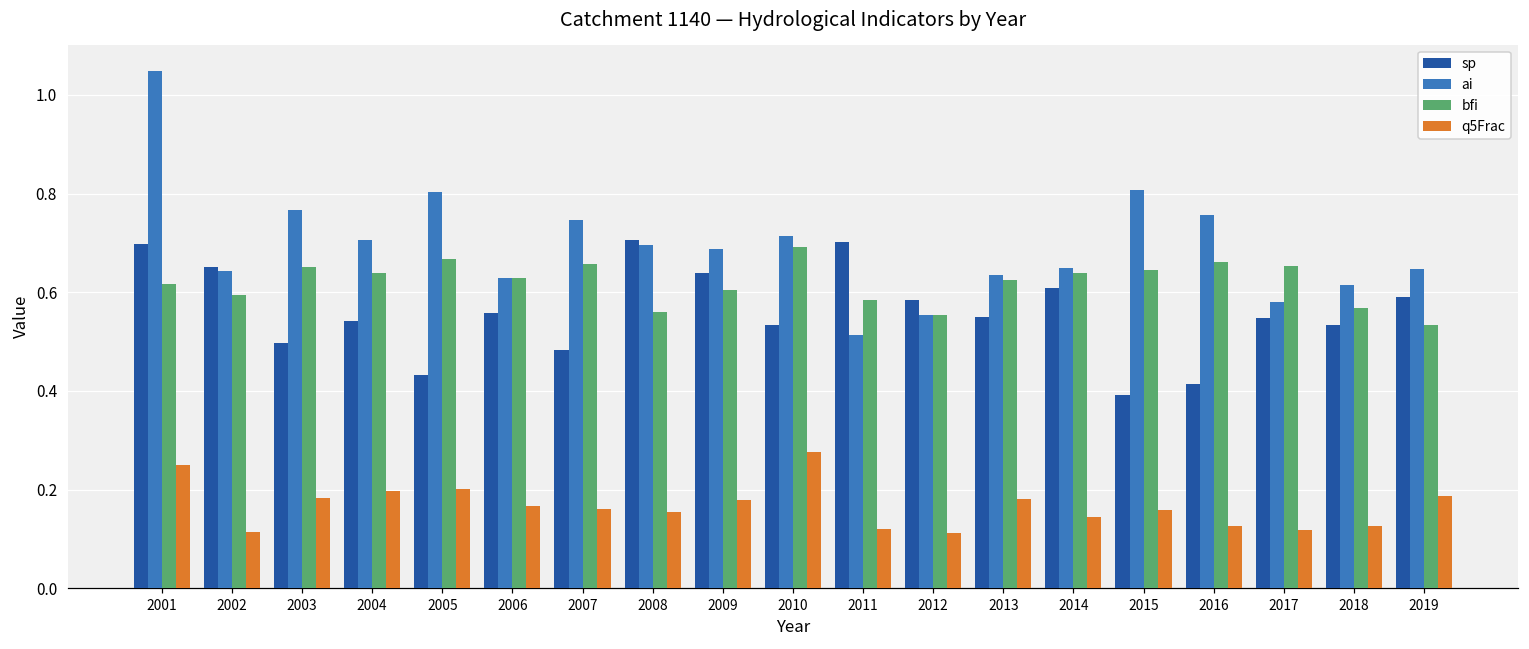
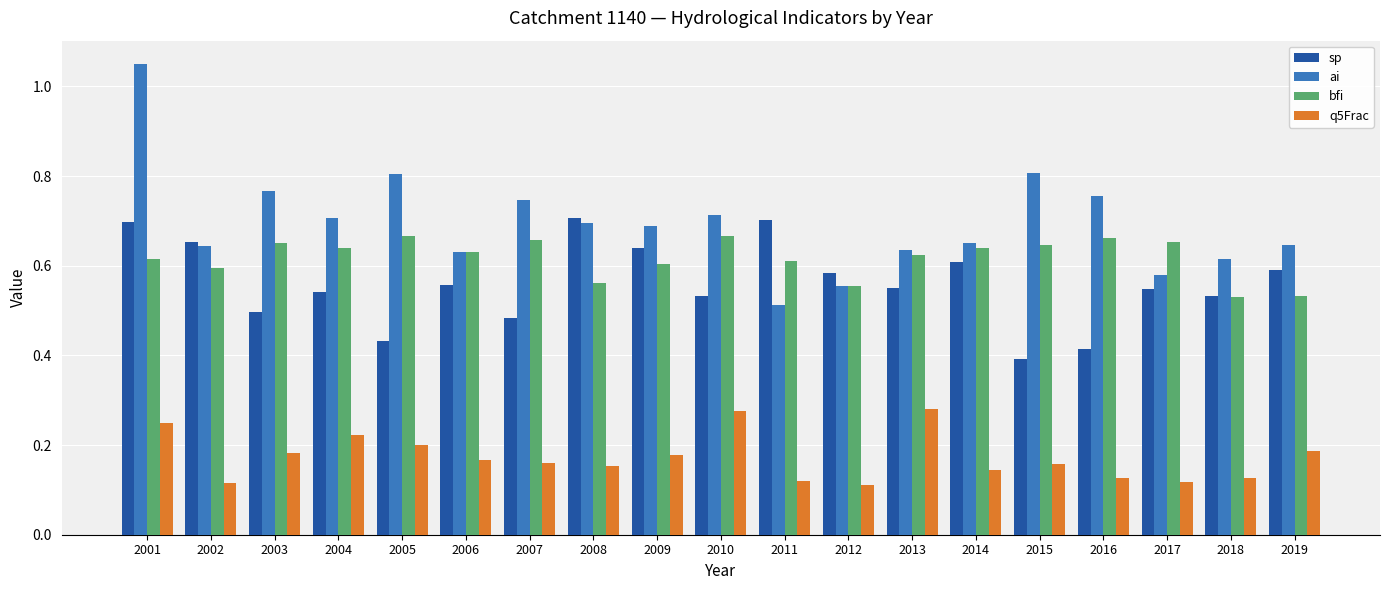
  {
    "bfi": {
      "2001": 0.62,
      "2002": 0.59,
      "2003": 0.65,
      "2004": 0.64,
      "2005": 0.67,
      "2006": 0.63,
      "2007": 0.66,
      "2008": 0.56,
      "2009": 0.60,
-     "2010": 0.69,
-     "2011": 0.58,
+     "2010": 0.67,
+     "2011": 0.61,
      "2012": 0.55,
      "2013": 0.62,
      "2014": 0.64,
      "2015": 0.65,
      "2016": 0.66,
      "2017": 0.65,
-     "2018": 0.57,
+     "2018": 0.53,
      "2019": 0.53
    },
    "q5Frac": {
      "2001": 0.25,
      "2002": 0.11,
      "2003": 0.18,
-     "2004": 0.20,
+     "2004": 0.22,
      "2005": 0.20,
      "2006": 0.17,
      "2007": 0.16,
      "2008": 0.15,
      "2009": 0.18,
      "2010": 0.28,
      "2011": 0.12,
      "2012": 0.11,
-     "2013": 0.18,
+     "2013": 0.28,
      "2014": 0.14,
      "2015": 0.16,
      "2016": 0.13,
      "2017": 0.12,
      "2018": 0.13,
      "2019": 0.19
    }
  }
